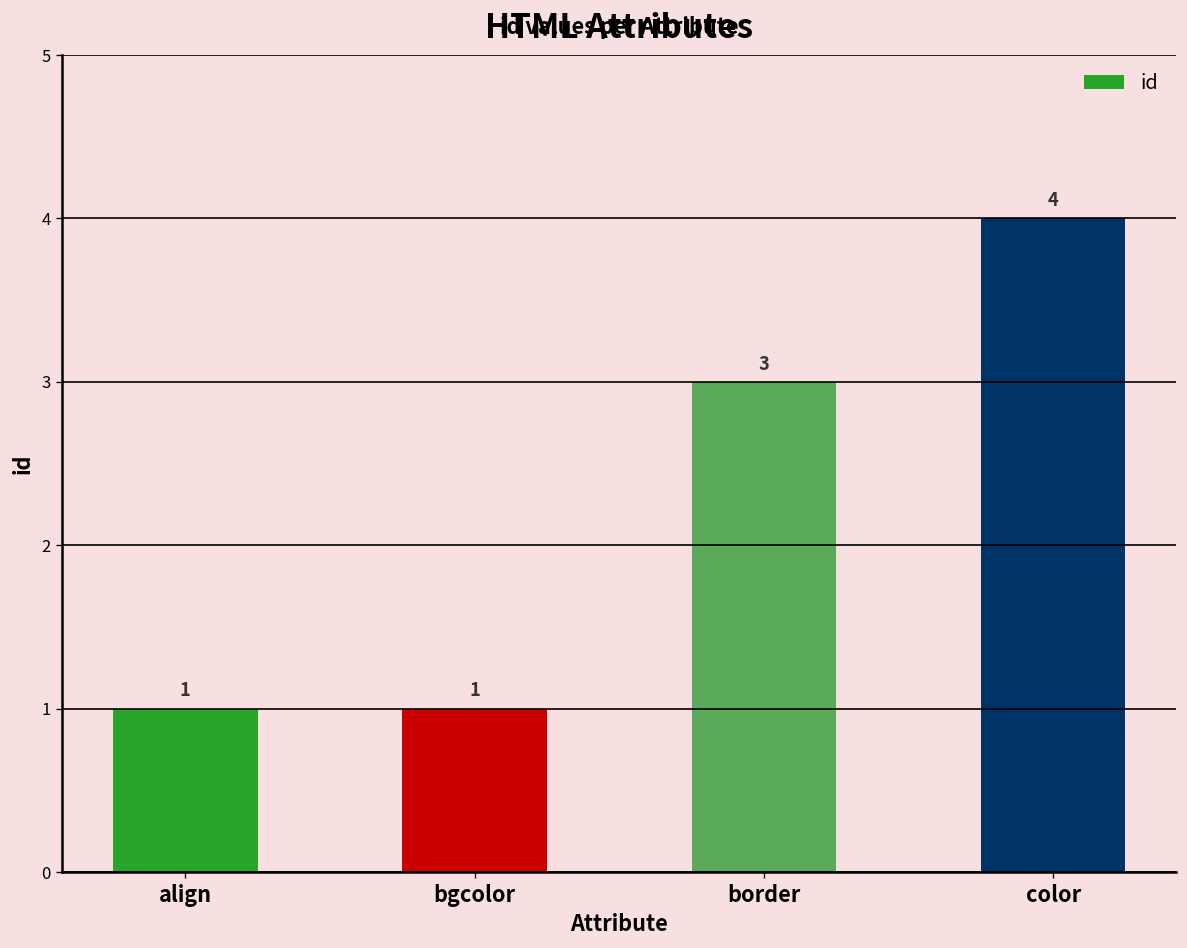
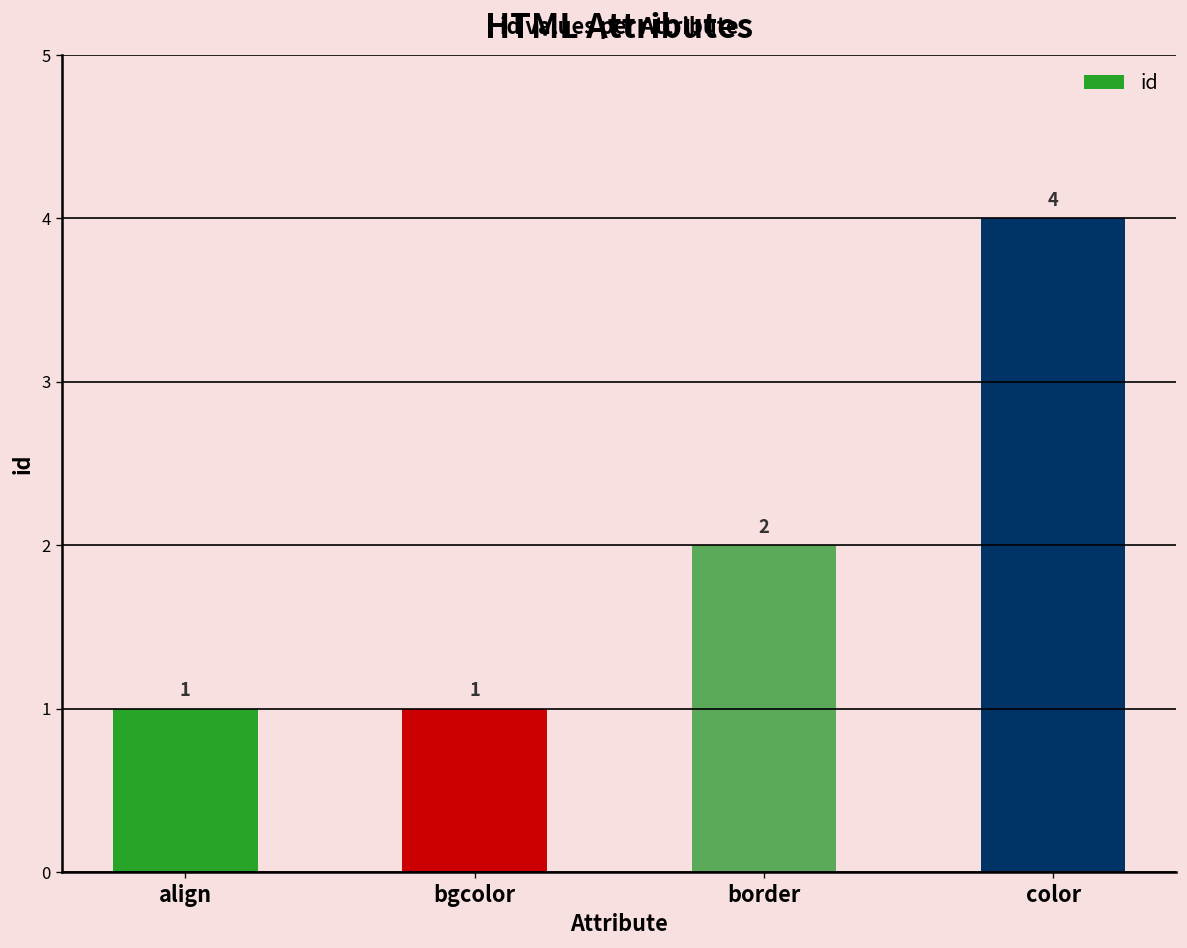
  {
    "align": 1,
    "bgcolor": 1,
-   "border": 3,
+   "border": 2,
    "color": 4
  }
